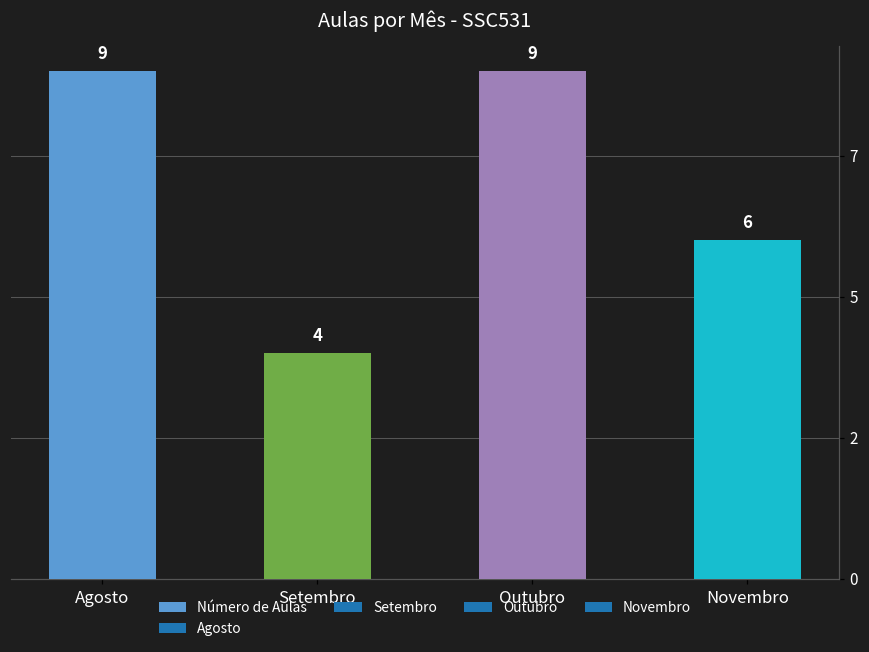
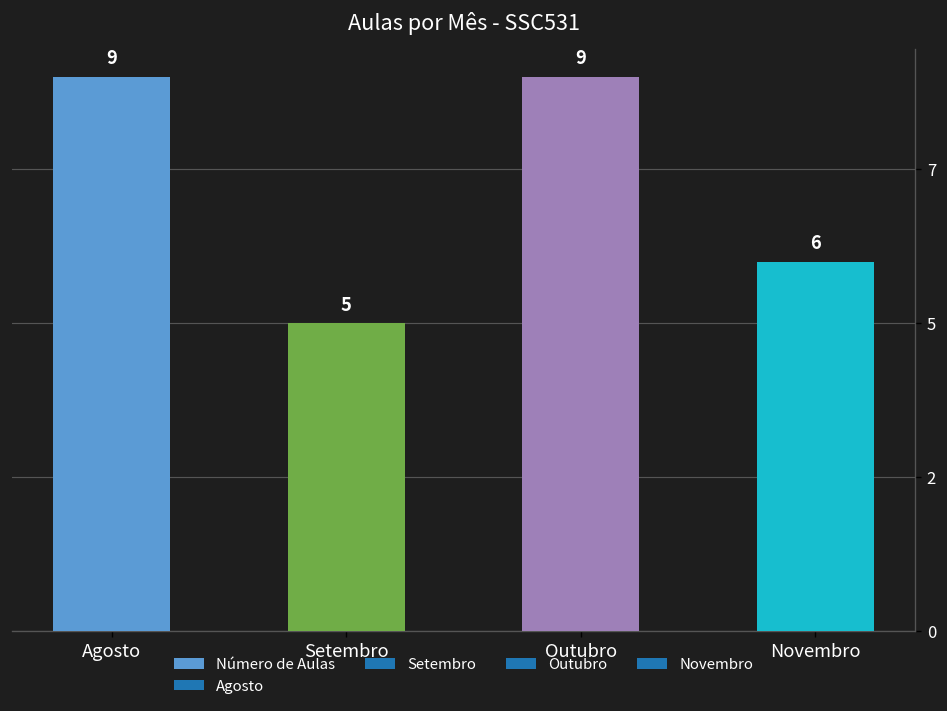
  {
    "Agosto": 9,
-   "Setembro": 4,
+   "Setembro": 5,
    "Outubro": 9,
    "Novembro": 6
  }
